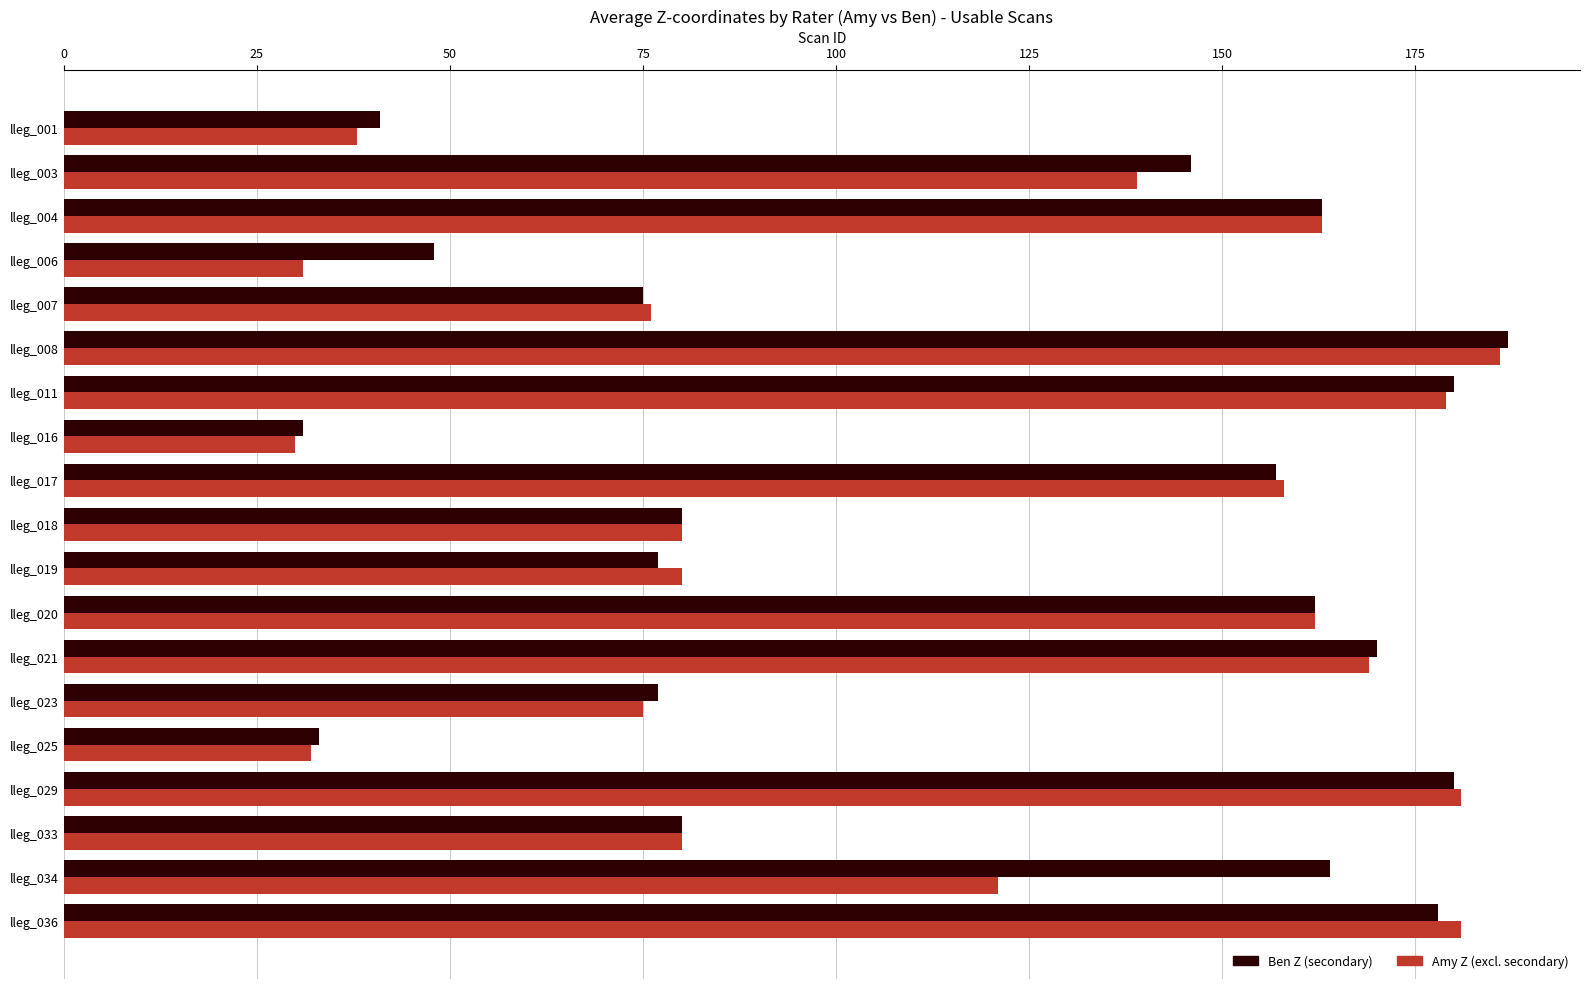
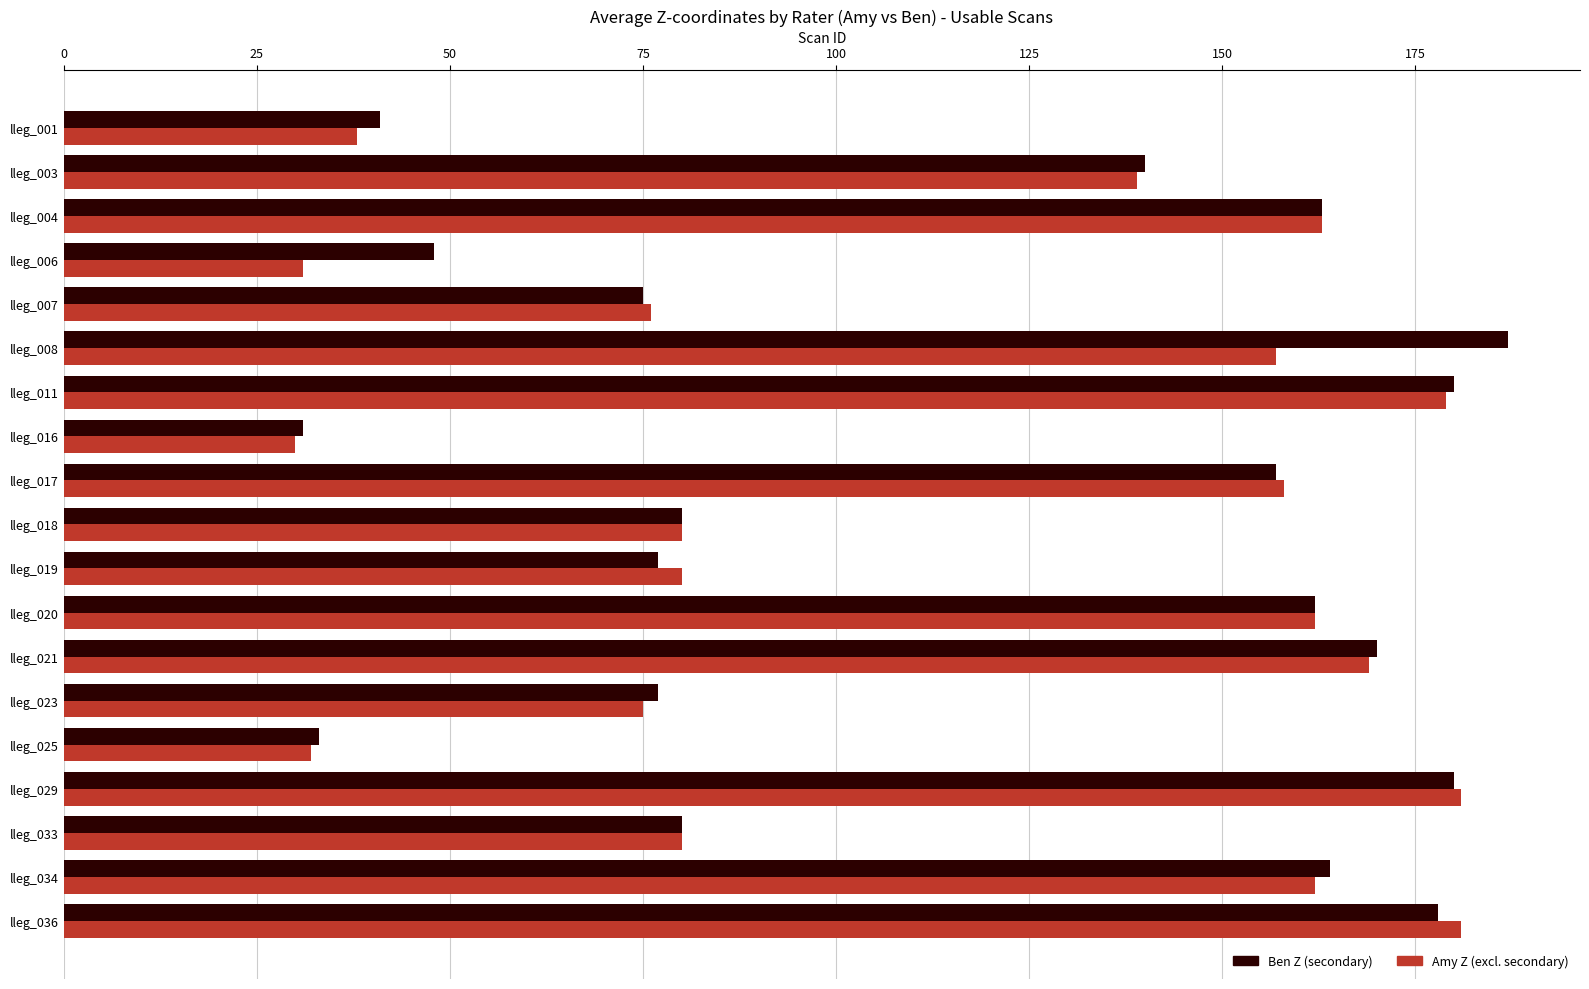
  {
    "Amy Z (excl. secondary)": {
      "lleg_001": 38,
      "lleg_003": 139,
      "lleg_004": 163,
      "lleg_006": 31,
      "lleg_007": 76,
-     "lleg_008": 186,
+     "lleg_008": 157,
      "lleg_011": 179,
      "lleg_016": 30,
      "lleg_017": 158,
      "lleg_018": 80,
      "lleg_019": 80,
      "lleg_020": 162,
      "lleg_021": 169,
      "lleg_023": 75,
      "lleg_025": 32,
      "lleg_029": 181,
      "lleg_033": 80,
-     "lleg_034": 121,
+     "lleg_034": 162,
      "lleg_036": 181
    },
    "Ben Z (secondary)": {
      "lleg_001": 41,
-     "lleg_003": 146,
+     "lleg_003": 140,
      "lleg_004": 163,
      "lleg_006": 48,
      "lleg_007": 75,
      "lleg_008": 187,
      "lleg_011": 180,
      "lleg_016": 31,
      "lleg_017": 157,
      "lleg_018": 80,
      "lleg_019": 77,
      "lleg_020": 162,
      "lleg_021": 170,
      "lleg_023": 77,
      "lleg_025": 33,
      "lleg_029": 180,
      "lleg_033": 80,
      "lleg_034": 164,
      "lleg_036": 178
    }
  }
